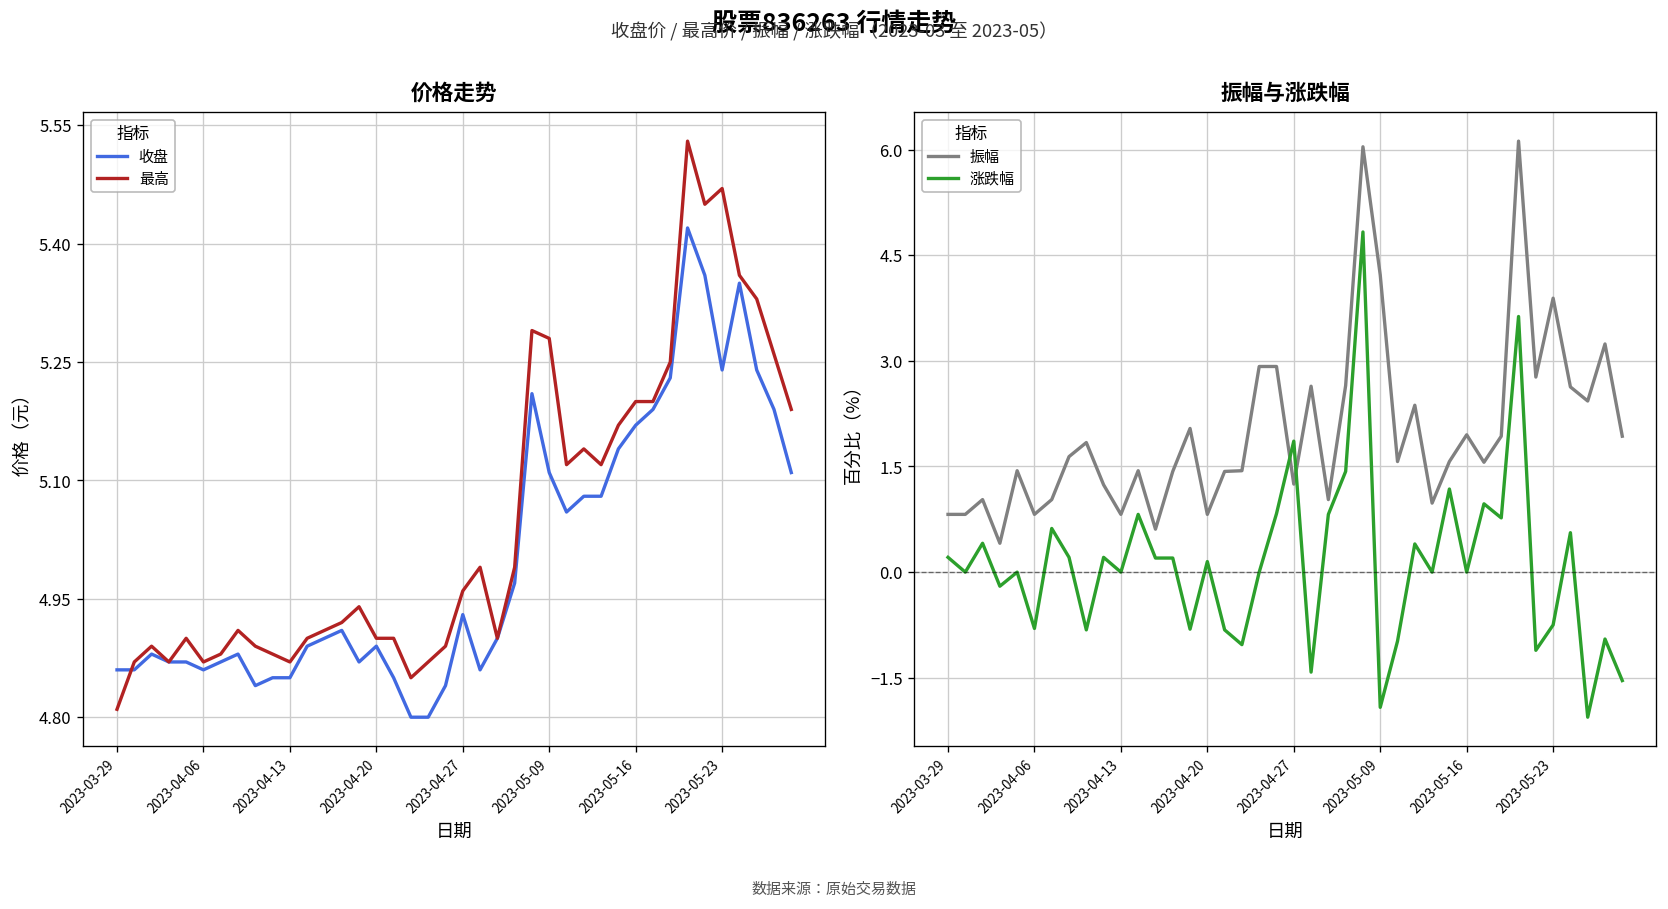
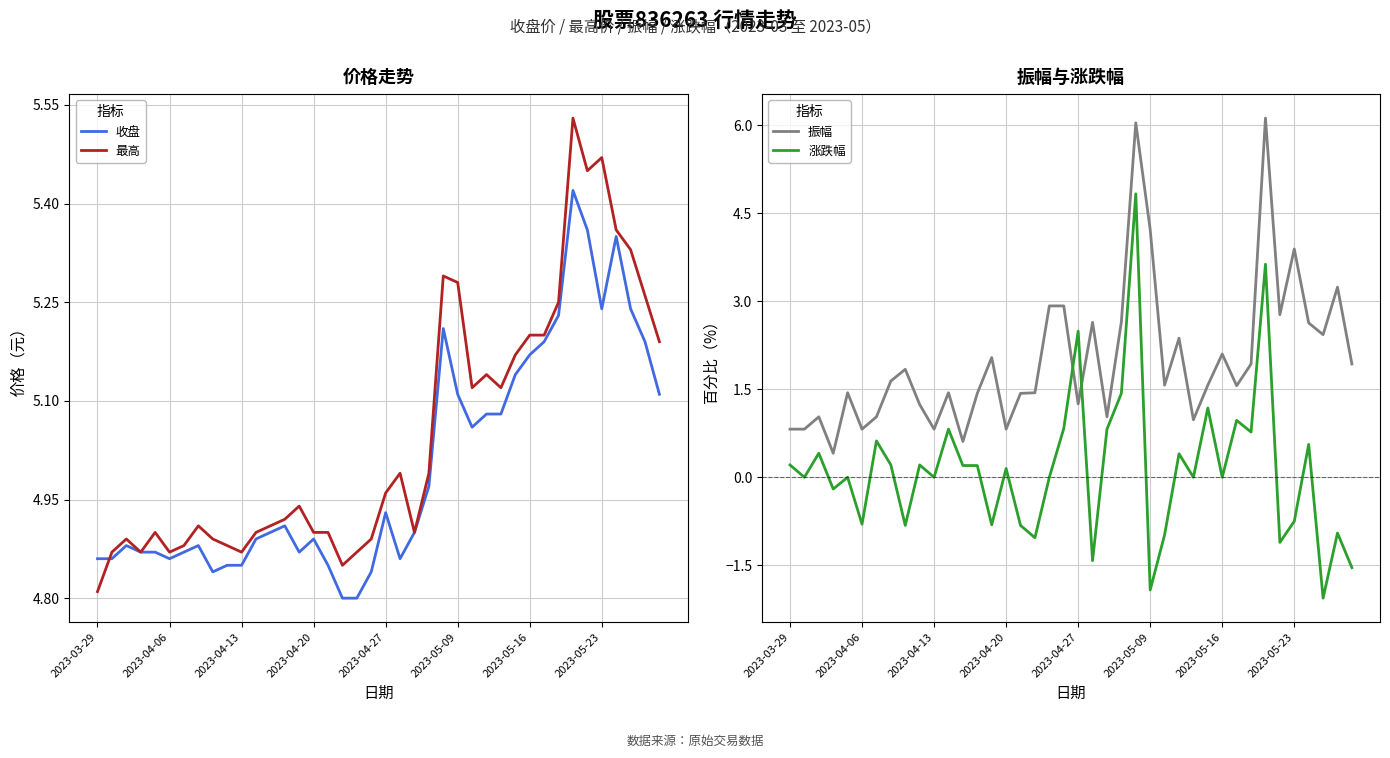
  {
    "价格走势": {
      "收盘": {
        "2023-03-29": 4.86,
        "2023-04-06": 4.86,
        "2023-04-13": 4.85,
        "2023-04-20": 4.89,
        "2023-04-27": 4.93,
        "2023-05-09": 5.11,
        "2023-05-16": 5.17,
        "2023-05-23": 5.24
      },
      "最高": {
        "2023-03-29": 4.81,
        "2023-04-06": 4.87,
        "2023-04-13": 4.87,
        "2023-04-20": 4.90,
        "2023-04-27": 4.96,
        "2023-05-09": 5.28,
        "2023-05-16": 5.20,
        "2023-05-23": 5.47
      }
    },
    "振幅与涨跌幅": {
      "振幅": {
        "2023-03-29": 0.8,
        "2023-04-06": 0.8,
        "2023-04-13": 0.8,
        "2023-04-20": 0.8,
        "2023-04-27": 1.3,
        "2023-05-09": 4.2,
-       "2023-05-16": 2.0,
+       "2023-05-16": 2.1,
        "2023-05-23": 3.9
      },
      "涨跌幅": {
        "2023-03-29": 0.2,
        "2023-04-06": -0.8,
        "2023-04-13": 0.0,
        "2023-04-20": 0.2,
-       "2023-04-27": 1.9,
+       "2023-04-27": 2.5,
        "2023-05-09": -1.9,
        "2023-05-16": 0.0,
        "2023-05-23": -0.8
      }
    }
  }
